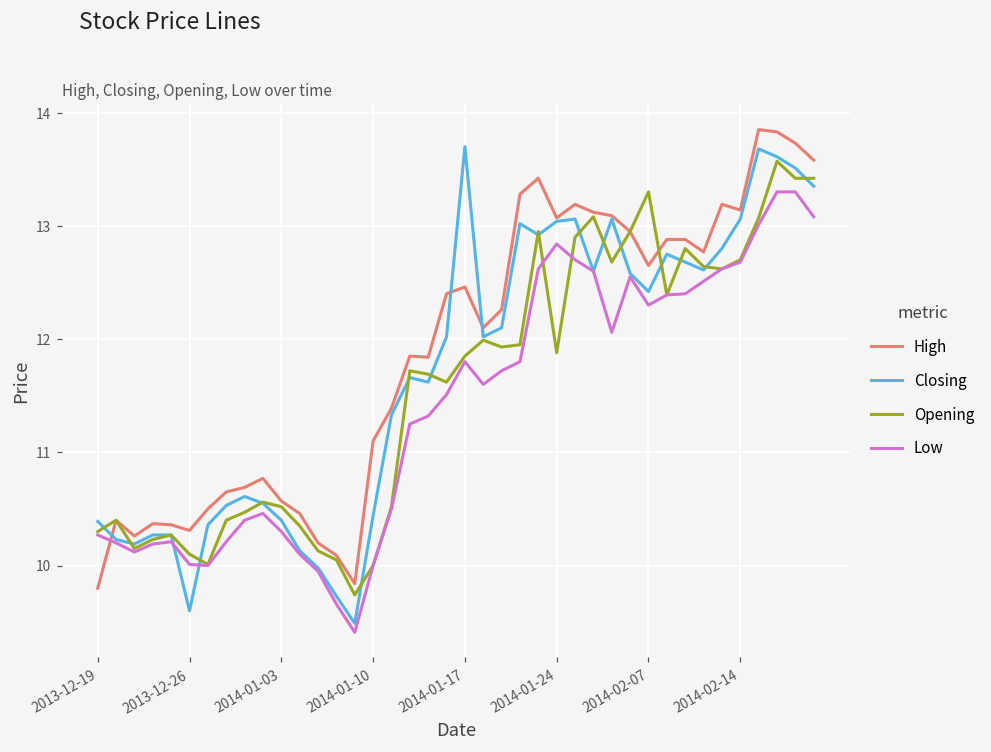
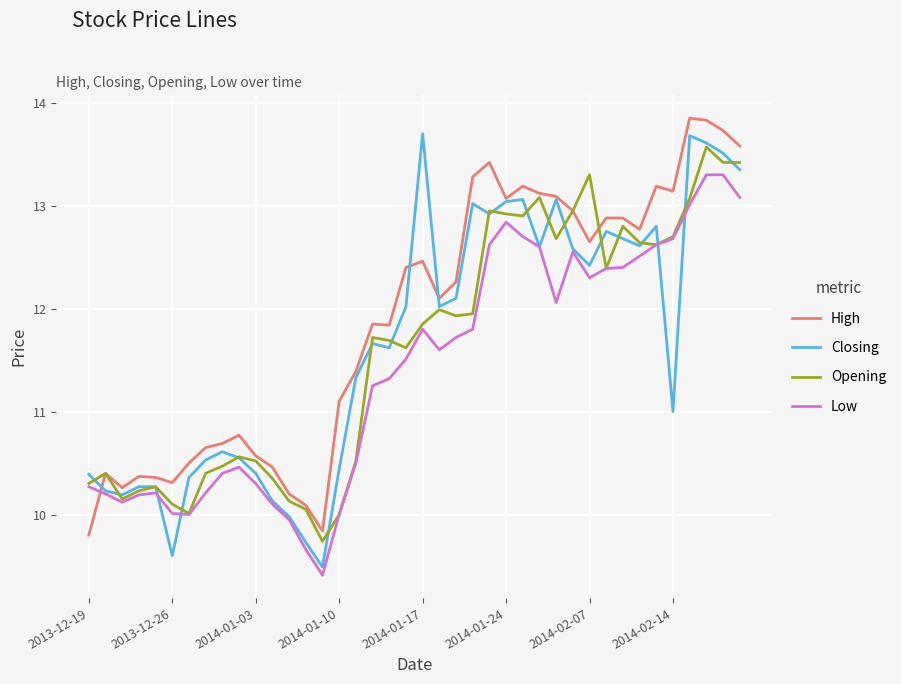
  {
    "High": {
      "2013-12-19": 9.80,
      "2013-12-26": 10.31,
      "2014-01-03": 10.57,
      "2014-01-10": 11.10,
      "2014-01-17": 12.46,
      "2014-01-24": 13.07,
      "2014-02-07": 12.65,
      "2014-02-14": 13.14
    },
    "Closing": {
      "2013-12-19": 10.39,
      "2013-12-26": 9.60,
      "2014-01-03": 10.40,
      "2014-01-10": 10.44,
      "2014-01-17": 13.70,
      "2014-01-24": 13.04,
      "2014-02-07": 12.42,
-     "2014-02-14": 13.06
+     "2014-02-14": 11.00
    },
    "Opening": {
      "2013-12-19": 10.30,
      "2013-12-26": 10.10,
      "2014-01-03": 10.52,
      "2014-01-17": 11.85,
-     "2014-01-24": 11.88,
+     "2014-01-24": 12.92,
      "2014-02-07": 13.30
    },
    "Low": {
      "2013-12-19": 10.27,
      "2013-12-26": 10.01,
      "2014-01-03": 10.30,
      "2014-01-17": 11.80,
      "2014-01-24": 12.84,
      "2014-02-07": 12.30
    }
  }
